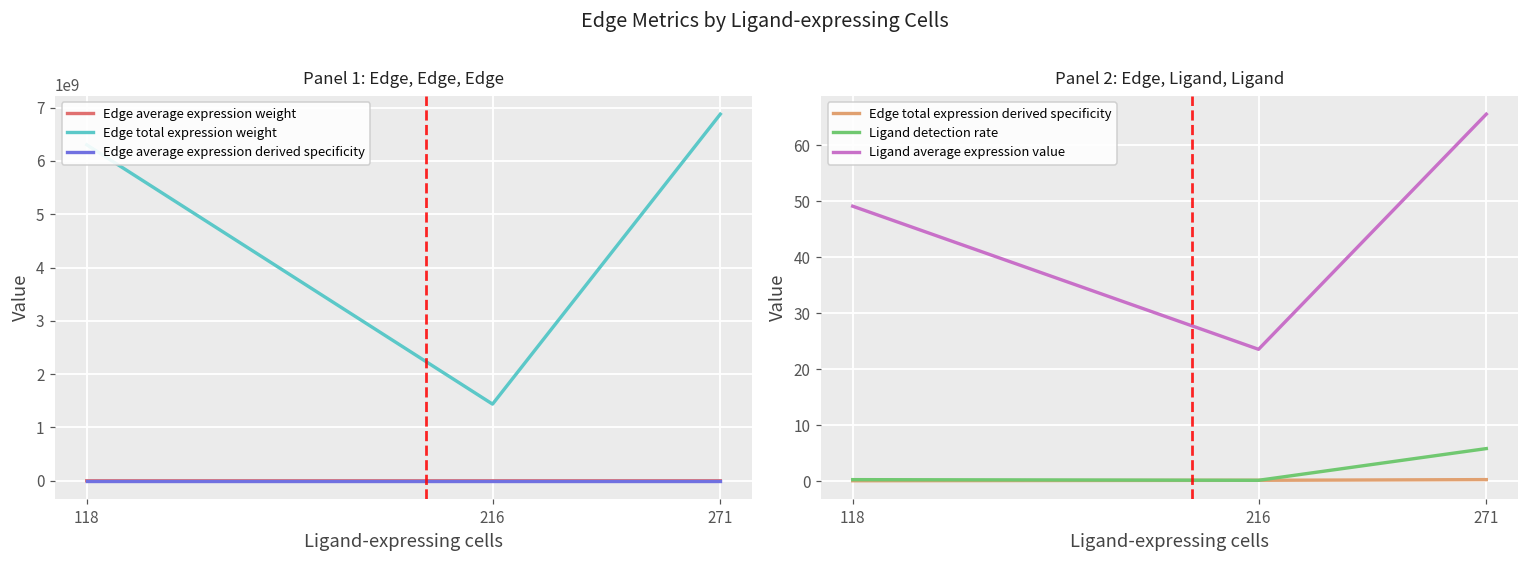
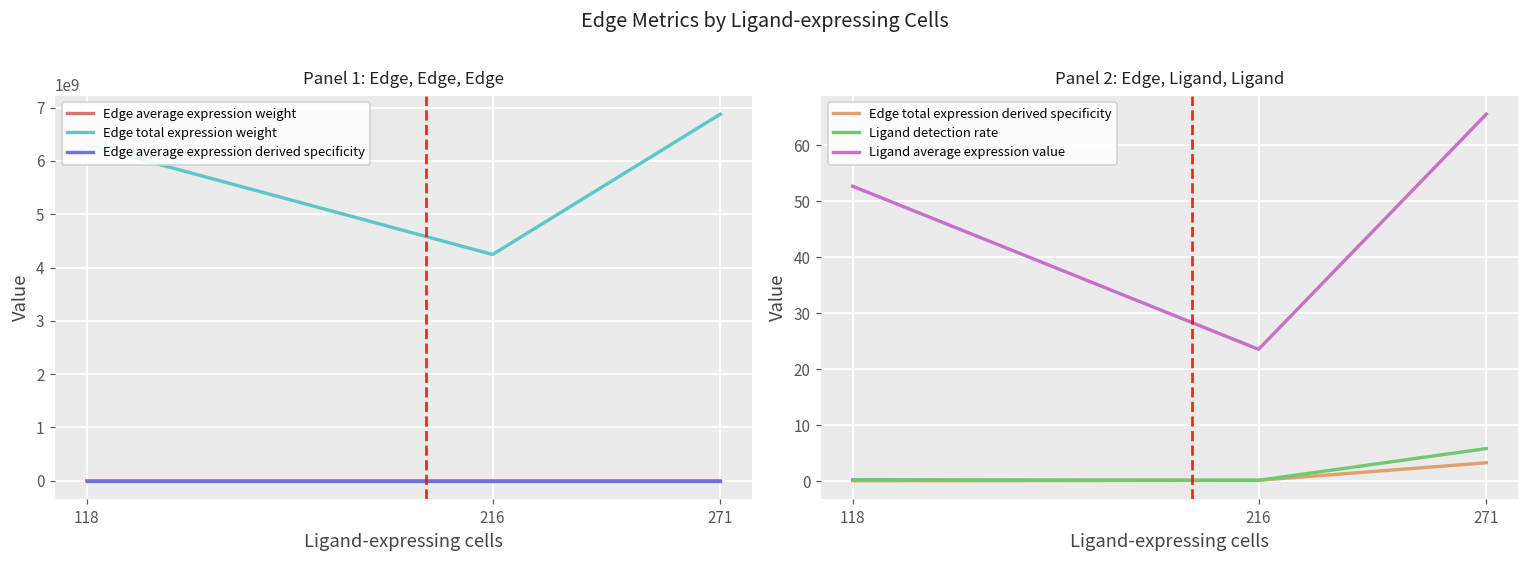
  {
    "Panel 1: Edge, Edge, Edge": {
      "Edge average expression derived specificity": {
        "118": 0,
        "216": 0,
        "271": 0
      },
      "Edge total expression weight": {
-       "216": 1400000000,
+       "216": 4200000000,
        "271": 6900000000
      }
    },
    "Panel 2: Edge, Ligand, Ligand": {
      "Edge total expression derived specificity": {
-       "271": 0
+       "271": 3
      },
      "Ligand detection rate": {
        "271": 6
      },
      "Ligand average expression value": {
-       "118": 49,
+       "118": 53,
        "216": 24,
        "271": 66
      }
    }
  }
